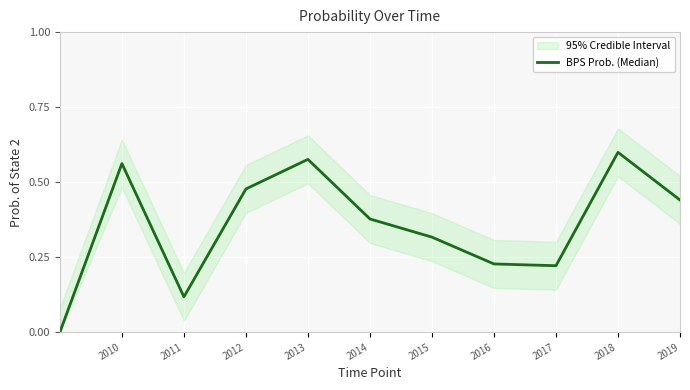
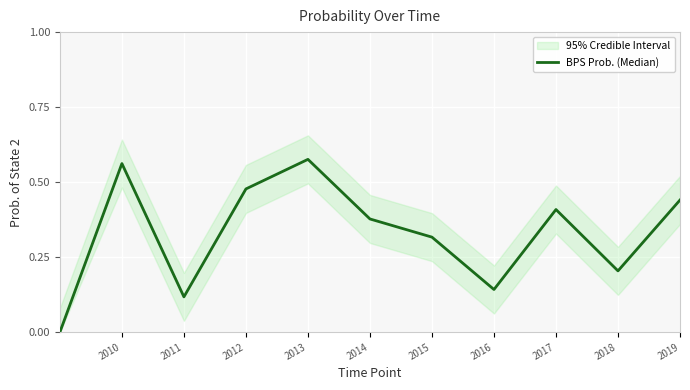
  {
    "BPS Prob. (Median)": {
      "2010": 0.56,
      "2011": 0.12,
      "2012": 0.48,
      "2013": 0.58,
      "2014": 0.38,
      "2015": 0.32,
-     "2016": 0.23,
-     "2017": 0.22,
-     "2018": 0.60,
+     "2016": 0.14,
+     "2017": 0.41,
+     "2018": 0.20,
      "2019": 0.44
    }
  }
